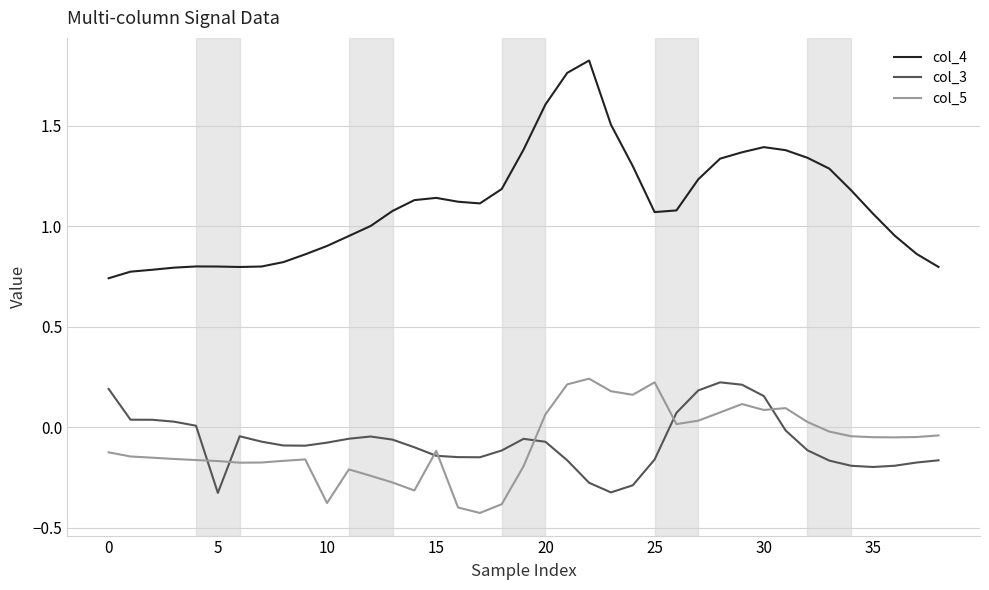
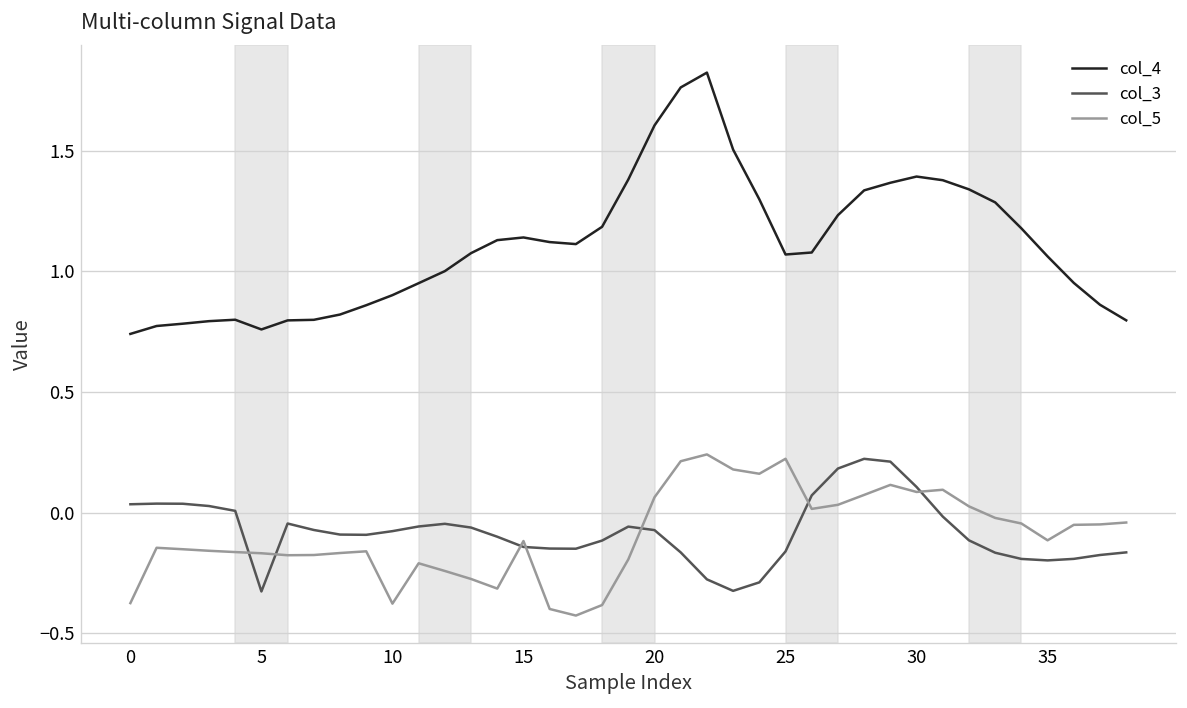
  {
    "col_4": {
      "0": 0.74,
-     "5": 0.80,
+     "5": 0.76,
      "10": 0.90,
      "15": 1.14,
      "20": 1.61,
      "25": 1.07,
      "30": 1.39,
      "35": 1.06
    },
    "col_3": {
-     "0": 0.19,
+     "0": 0.04,
      "5": -0.33,
      "10": -0.08,
      "15": -0.14,
      "20": -0.07,
      "25": -0.16,
-     "30": 0.16,
+     "30": 0.11,
      "35": -0.20
    },
    "col_5": {
-     "0": -0.12,
+     "0": -0.37,
      "5": -0.17,
      "10": -0.38,
      "15": -0.12,
      "20": 0.06,
      "25": 0.22,
      "30": 0.09,
-     "35": -0.05
+     "35": -0.11
    }
  }
